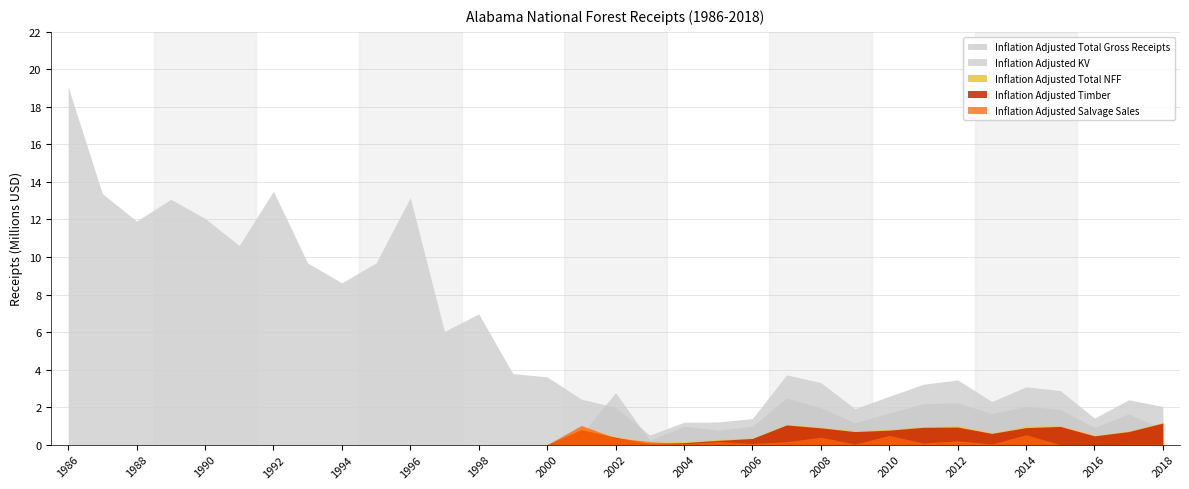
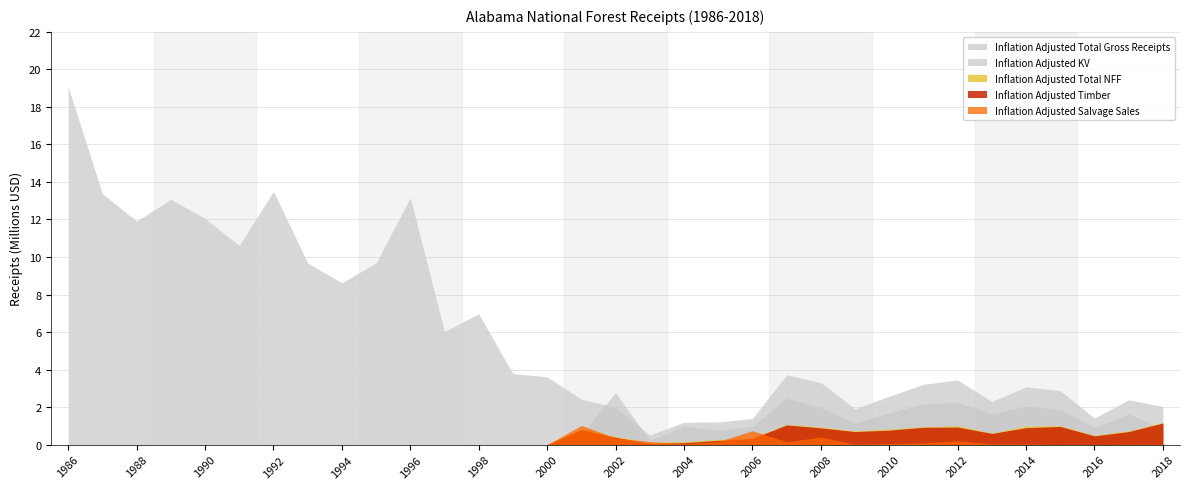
  {
    "Inflation Adjusted Salvage Sales": {
-     "2006": 0.1,
+     "2006": 0.7,
      "2008": 0.4,
-     "2010": 0.5,
+     "2010": 0.1,
      "2012": 0.2,
-     "2014": 0.5
+     "2014": 0.0
    }
  }
